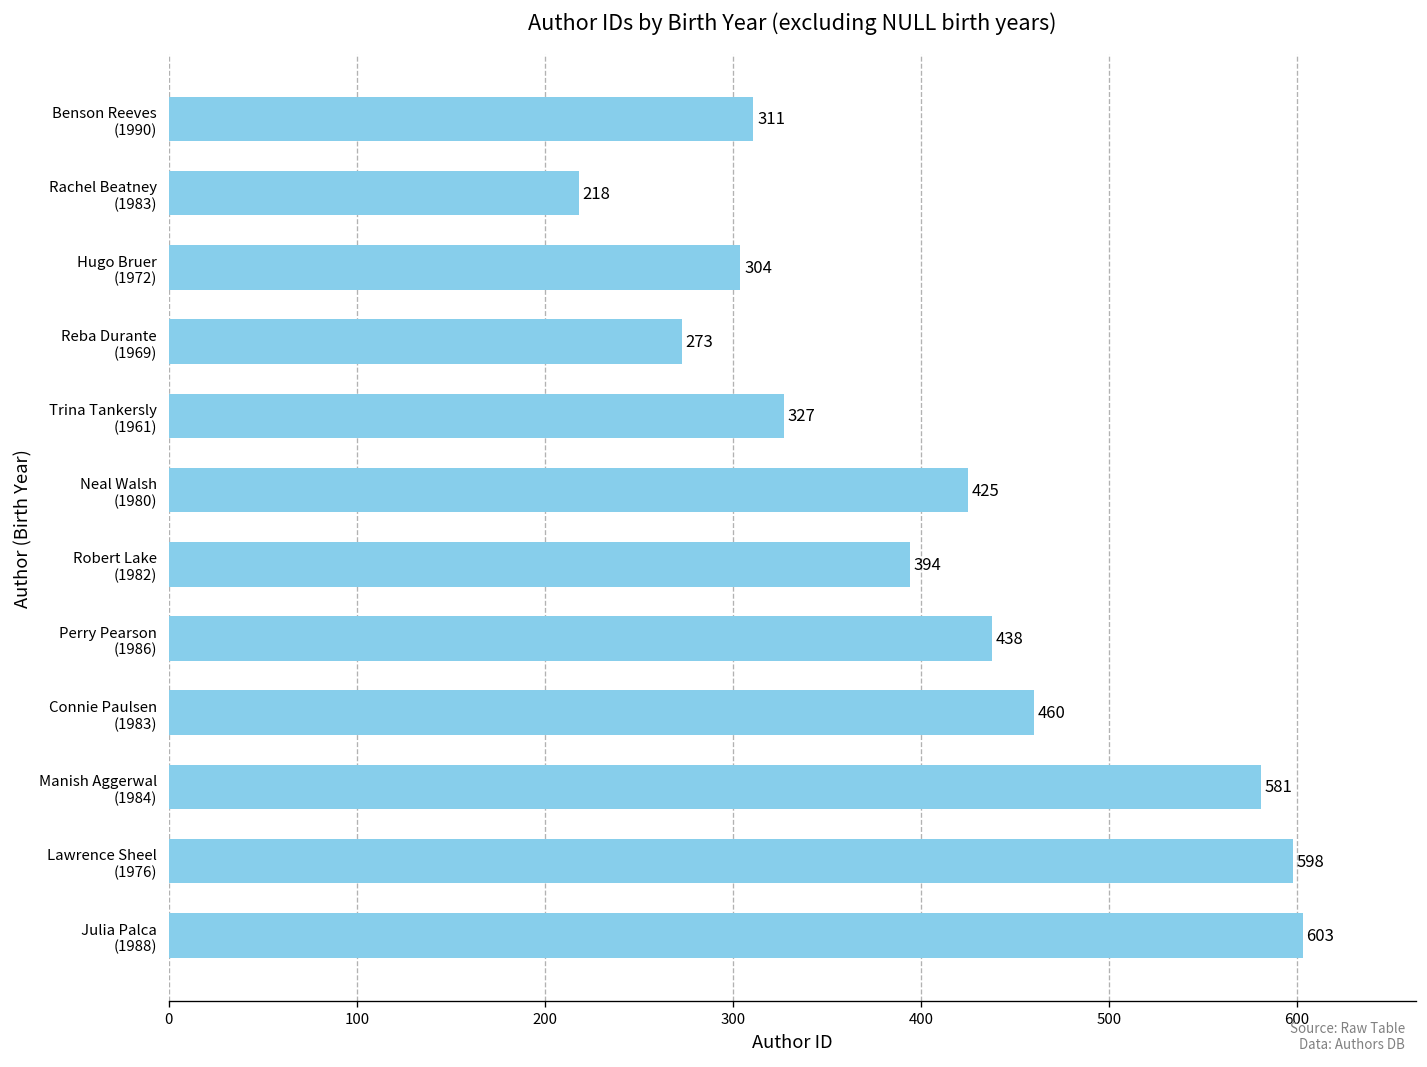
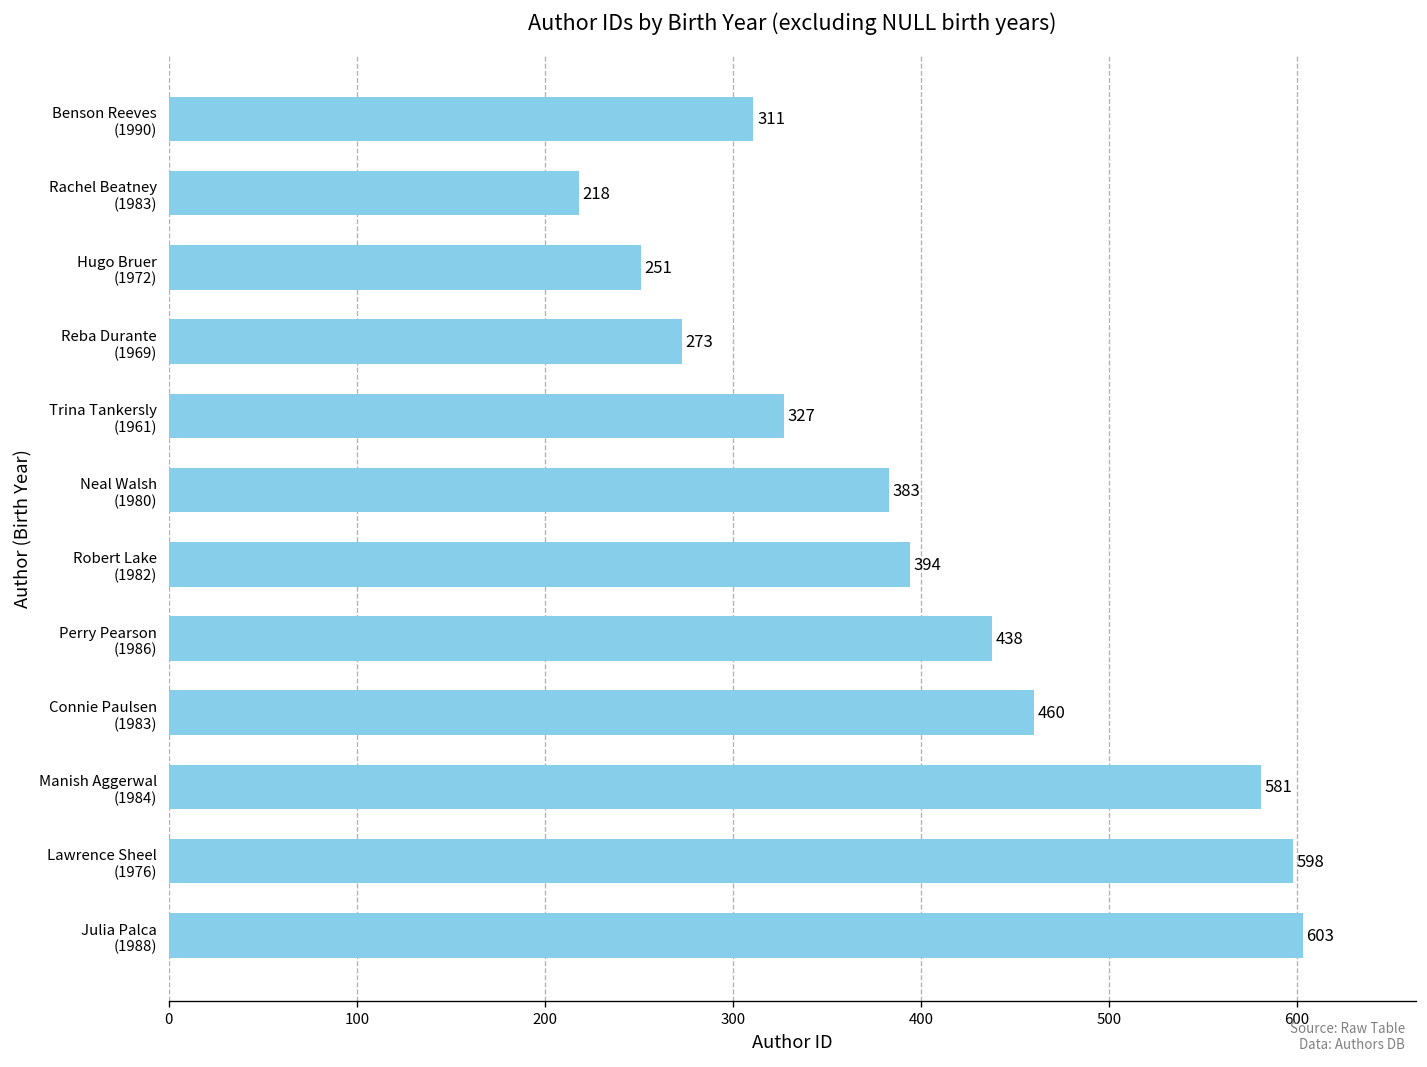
  {
    "Benson Reeves (1990)": 311,
    "Rachel Beatney (1983)": 218,
-   "Hugo Bruer (1972)": 304,
+   "Hugo Bruer (1972)": 251,
    "Reba Durante (1969)": 273,
    "Trina Tankersly (1961)": 327,
-   "Neal Walsh (1980)": 425,
+   "Neal Walsh (1980)": 383,
    "Robert Lake (1982)": 394,
    "Perry Pearson (1986)": 438,
    "Connie Paulsen (1983)": 460,
    "Manish Aggerwal (1984)": 581,
    "Lawrence Sheel (1976)": 598,
    "Julia Palca (1988)": 603
  }
